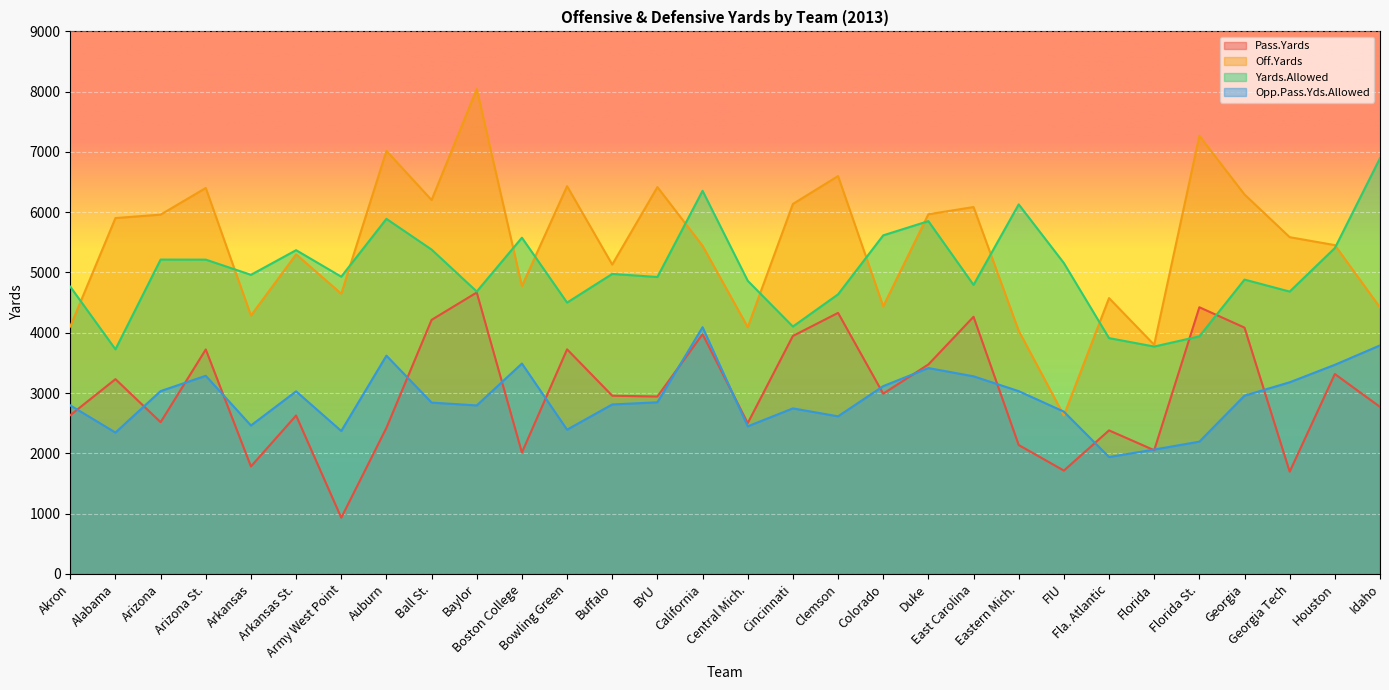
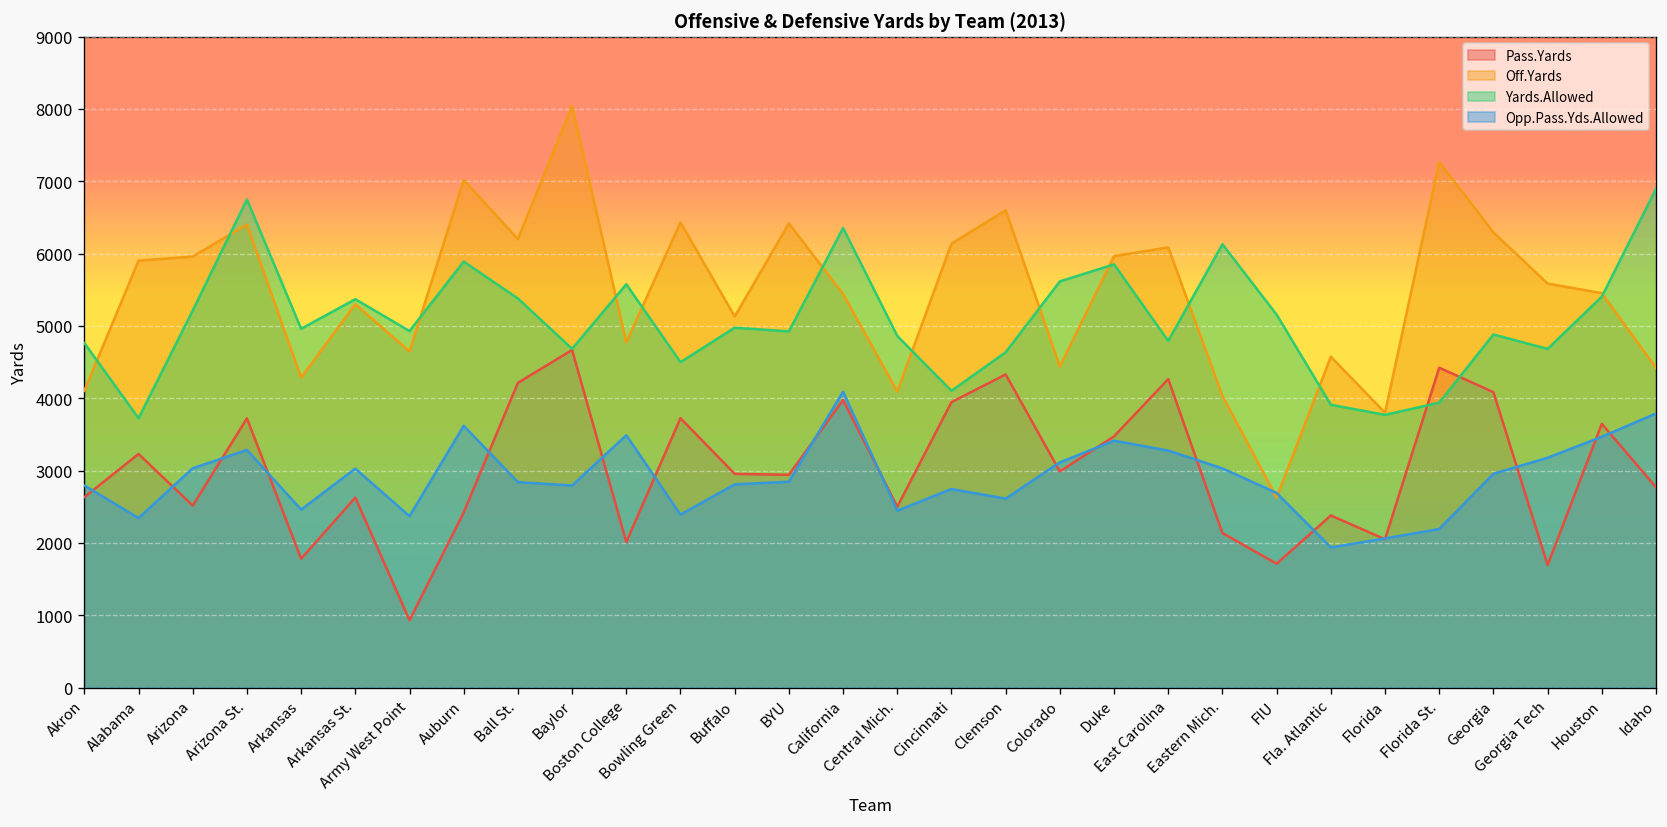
  {
    "Pass.Yards": {
      "Akron": 2600,
      "Alabama": 3200,
      "Arizona": 2500,
      "Arizona St.": 3700,
      "Arkansas": 1800,
      "Arkansas St.": 2600,
      "Army West Point": 900,
      "Auburn": 2400,
      "Ball St.": 4200,
      "Boston College": 2000,
      "Bowling Green": 3700,
      "Buffalo": 3000,
      "BYU": 2900,
      "California": 4000,
      "Central Mich.": 2500,
      "Cincinnati": 3900,
      "Clemson": 4300,
      "Colorado": 3000,
      "Duke": 3500,
      "East Carolina": 4300,
      "Eastern Mich.": 2100,
      "FIU": 1700,
      "Fla. Atlantic": 2400,
      "Florida St.": 4400,
      "Georgia": 4100,
      "Georgia Tech": 1700,
-     "Houston": 3300,
+     "Houston": 3600,
      "Idaho": 2800
    },
    "Off.Yards": {
      "Akron": 4100,
      "Alabama": 5900,
      "Arizona": 6000,
      "Arizona St.": 6400,
      "Arkansas": 4300,
      "Arkansas St.": 5300,
      "Army West Point": 4600,
      "Auburn": 7000,
      "Ball St.": 6200,
      "Baylor": 8000,
      "Boston College": 4800,
      "Bowling Green": 6400,
      "Buffalo": 5100,
      "BYU": 6400,
      "California": 5400,
      "Central Mich.": 4100,
      "Cincinnati": 6100,
      "Clemson": 6600,
      "Colorado": 4400,
      "Duke": 6000,
      "East Carolina": 6100,
      "Eastern Mich.": 4000,
      "FIU": 2600,
      "Fla. Atlantic": 4600,
      "Florida St.": 7300,
      "Georgia": 6300,
      "Georgia Tech": 5600,
      "Houston": 5500,
      "Idaho": 4400
    },
    "Yards.Allowed": {
      "Akron": 4800,
      "Alabama": 3700,
      "Arizona": 5200,
-     "Arizona St.": 5200,
+     "Arizona St.": 6700,
      "Arkansas": 5000,
      "Arkansas St.": 5400,
      "Army West Point": 4900,
      "Auburn": 5900,
      "Ball St.": 5400,
      "Boston College": 5600,
      "Bowling Green": 4500,
      "Buffalo": 5000,
      "BYU": 4900,
      "California": 6400,
      "Central Mich.": 4900,
      "Cincinnati": 4100,
      "Clemson": 4600,
      "Colorado": 5600,
      "Duke": 5900,
      "East Carolina": 4800,
      "Eastern Mich.": 6100,
      "FIU": 5200,
      "Fla. Atlantic": 3900,
      "Florida St.": 3900,
      "Georgia": 4900,
      "Georgia Tech": 4700,
      "Houston": 5400,
      "Idaho": 6900
    },
    "Opp.Pass.Yds.Allowed": {
      "Akron": 2800,
      "Alabama": 2300,
      "Arizona": 3000,
      "Arizona St.": 3300,
      "Arkansas": 2500,
      "Arkansas St.": 3000,
      "Army West Point": 2400,
      "Auburn": 3600,
      "Ball St.": 2800,
      "Baylor": 2800,
      "Boston College": 3500,
      "Bowling Green": 2400,
      "Buffalo": 2800,
      "BYU": 2800,
      "California": 4100,
      "Central Mich.": 2400,
      "Cincinnati": 2700,
      "Clemson": 2600,
      "Colorado": 3100,
      "Duke": 3400,
      "East Carolina": 3300,
      "Eastern Mich.": 3000,
      "FIU": 2700,
      "Fla. Atlantic": 1900,
      "Florida St.": 2200,
      "Georgia": 3000,
      "Georgia Tech": 3200,
      "Houston": 3500,
      "Idaho": 3800
    }
  }
